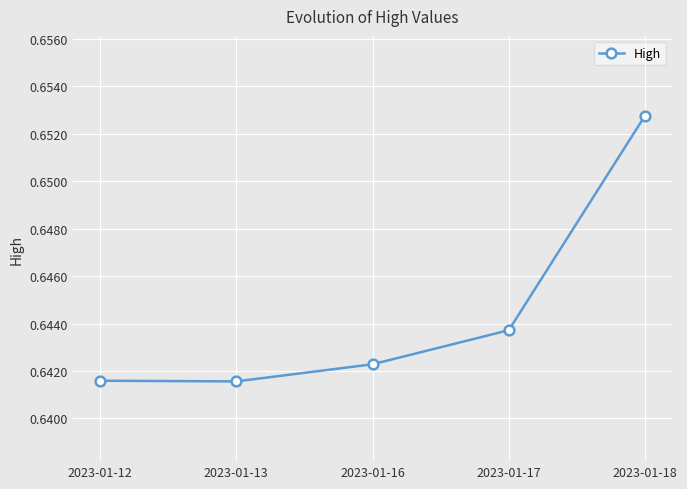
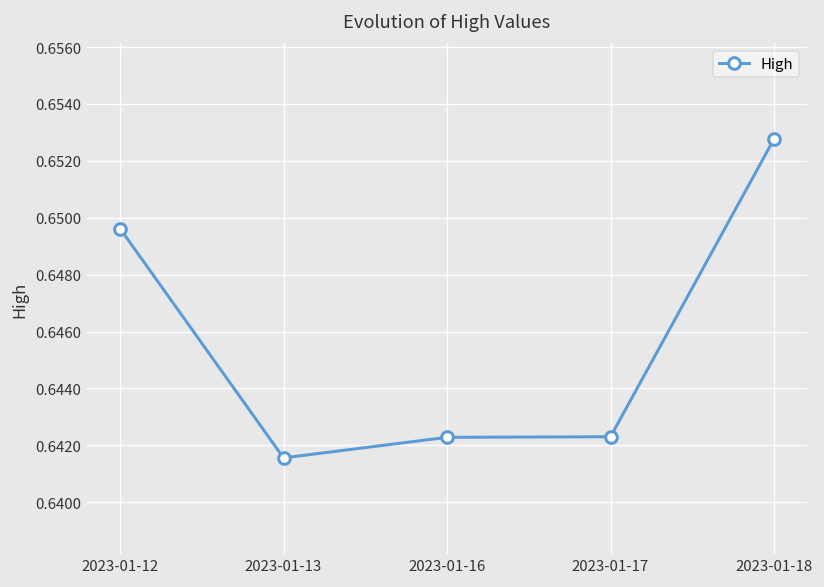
  {
-   "2023-01-12": 0.6416,
+   "2023-01-12": 0.6496,
    "2023-01-13": 0.6416,
    "2023-01-16": 0.6423,
-   "2023-01-17": 0.6437,
+   "2023-01-17": 0.6423,
    "2023-01-18": 0.6528
  }
